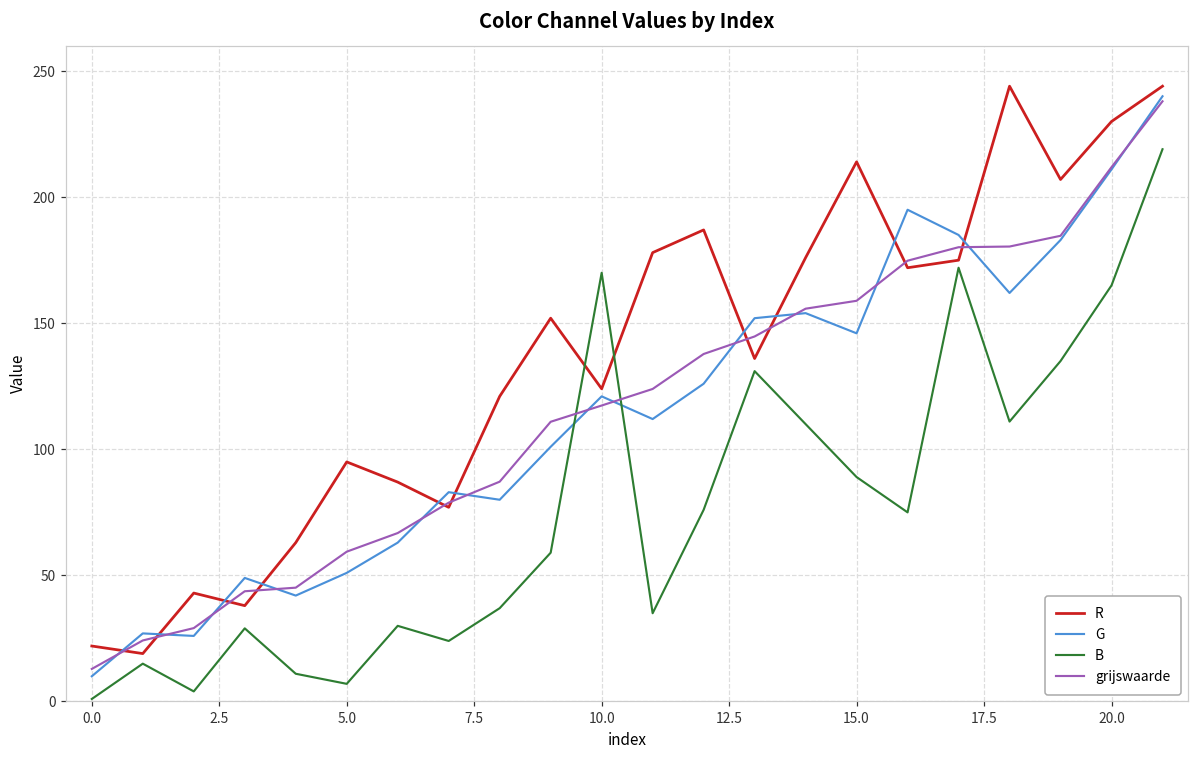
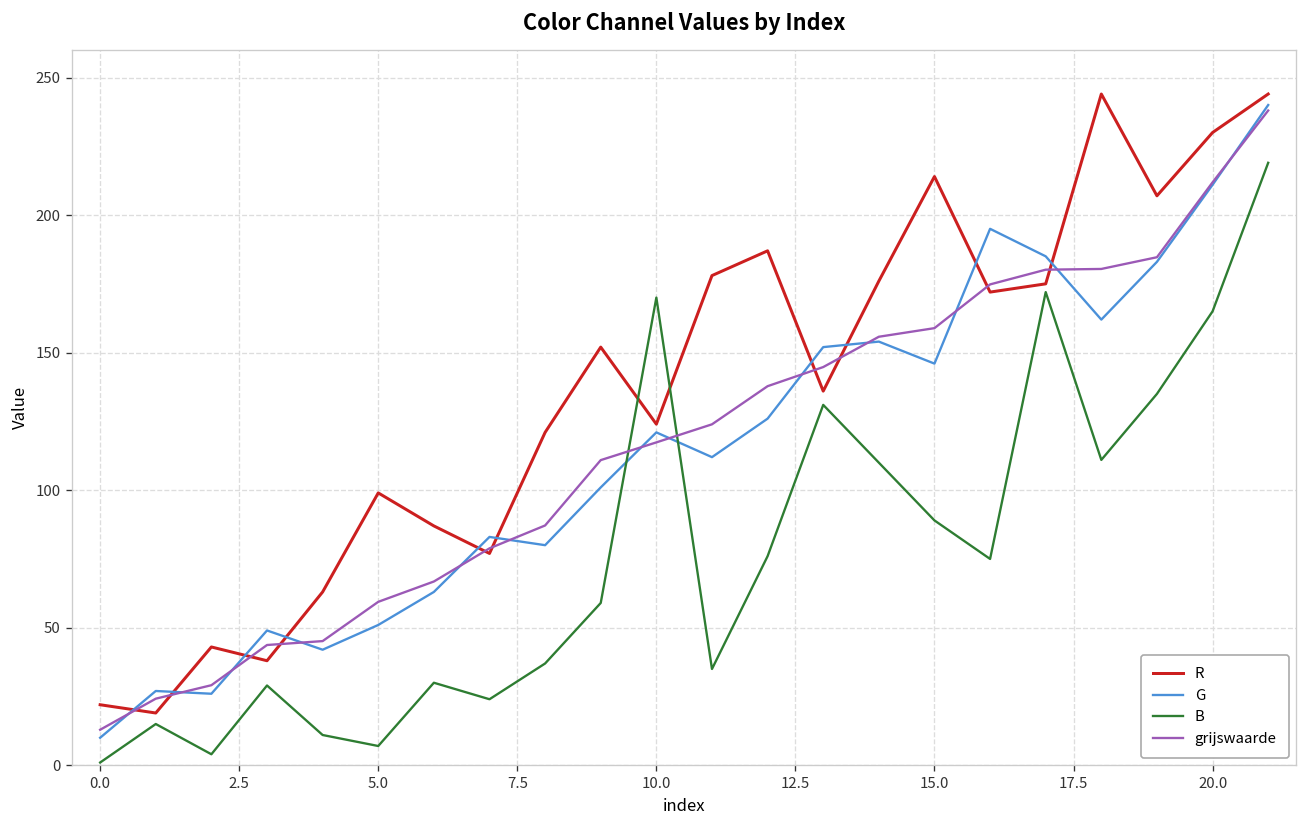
  {
    "R": {
      "0.0": 22,
-     "5.0": 95,
+     "5.0": 99,
      "10.0": 124,
      "15.0": 214,
      "20.0": 230
    },
    "G": {
      "0.0": 10,
      "5.0": 51,
      "10.0": 121,
      "15.0": 146
    },
    "B": {
      "0.0": 1,
      "5.0": 7,
      "10.0": 170,
      "15.0": 89,
      "20.0": 165
    },
    "grijswaarde": {
      "0.0": 13,
      "5.0": 59,
      "10.0": 117,
      "15.0": 159
    }
  }
